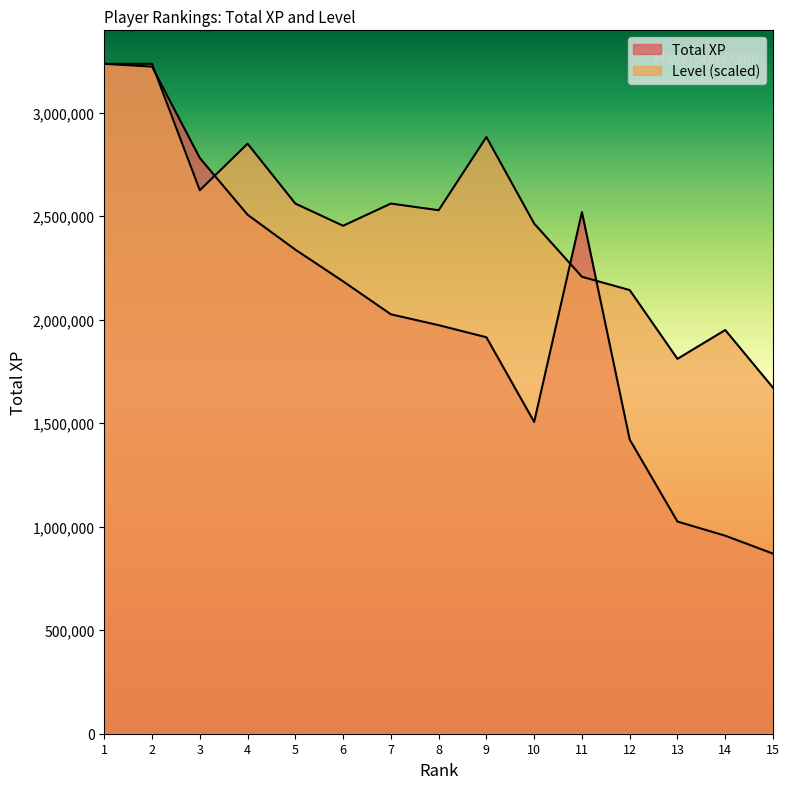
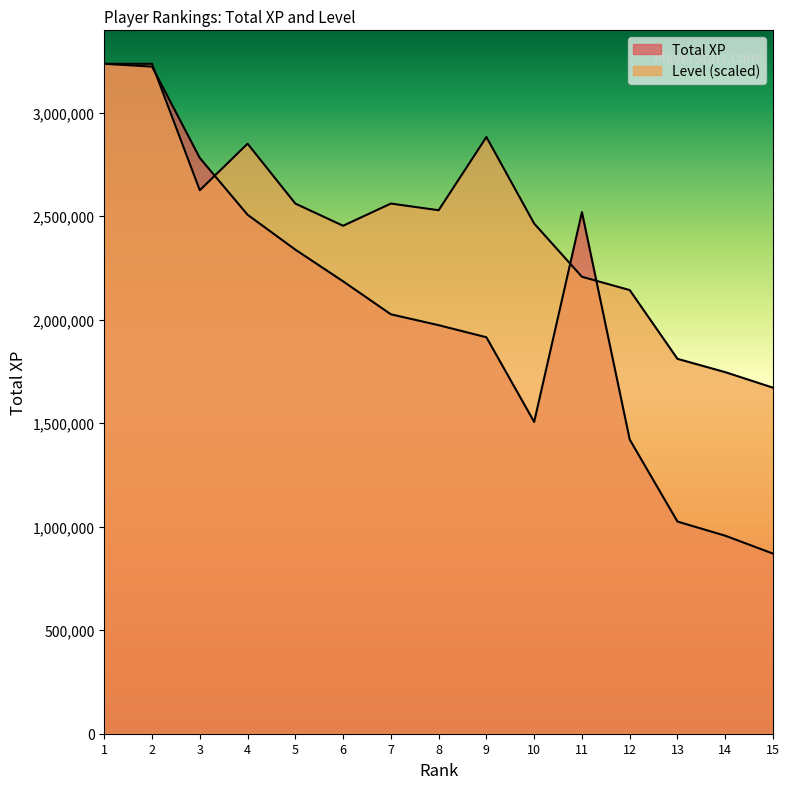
  {
    "Total XP": {
      "2": "3,220,000",
      "3": "2,780,000",
      "4": "2,510,000",
      "5": "2,340,000",
      "6": "2,180,000",
      "7": "2,030,000",
      "8": "1,970,000",
      "9": "1,910,000",
      "10": "1,510,000",
      "11": "2,520,000",
      "12": "1,420,000",
      "13": "1,020,000",
      "14": "960,000",
      "15": "870,000"
    },
    "Level (scaled)": {
      "2": "3,240,000",
      "3": "2,620,000",
      "4": "2,850,000",
      "5": "2,560,000",
      "6": "2,450,000",
      "7": "2,560,000",
      "8": "2,530,000",
      "9": "2,880,000",
      "10": "2,460,000",
      "11": "2,210,000",
      "12": "2,140,000",
      "13": "1,810,000",
-     "14": "1,950,000",
+     "14": "1,750,000",
      "15": "1,670,000"
    }
  }
